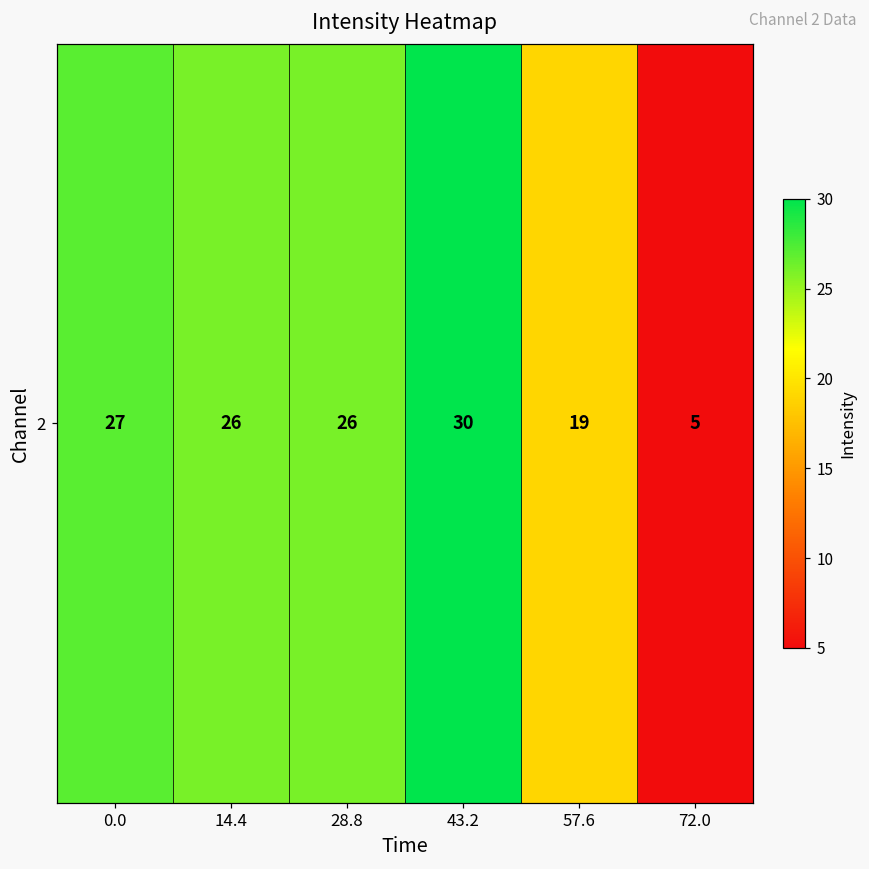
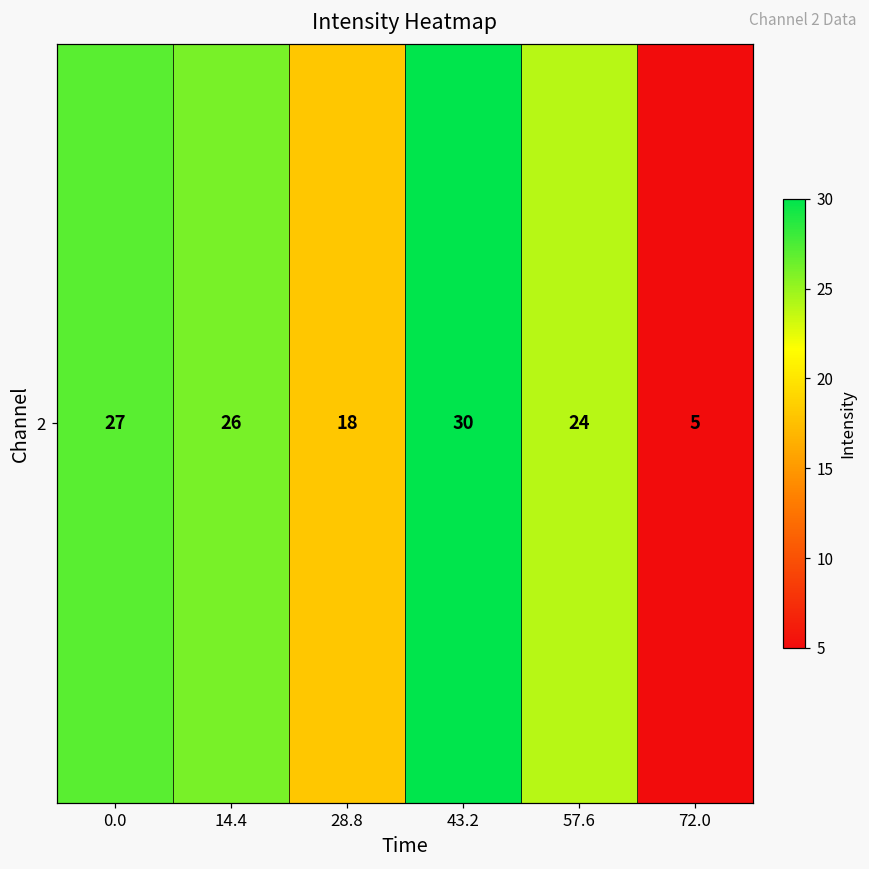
  {
    "2": {
      "0.0": 27,
      "14.4": 26,
-     "28.8": 26,
+     "28.8": 18,
      "43.2": 30,
-     "57.6": 19,
+     "57.6": 24,
      "72.0": 5
    }
  }
